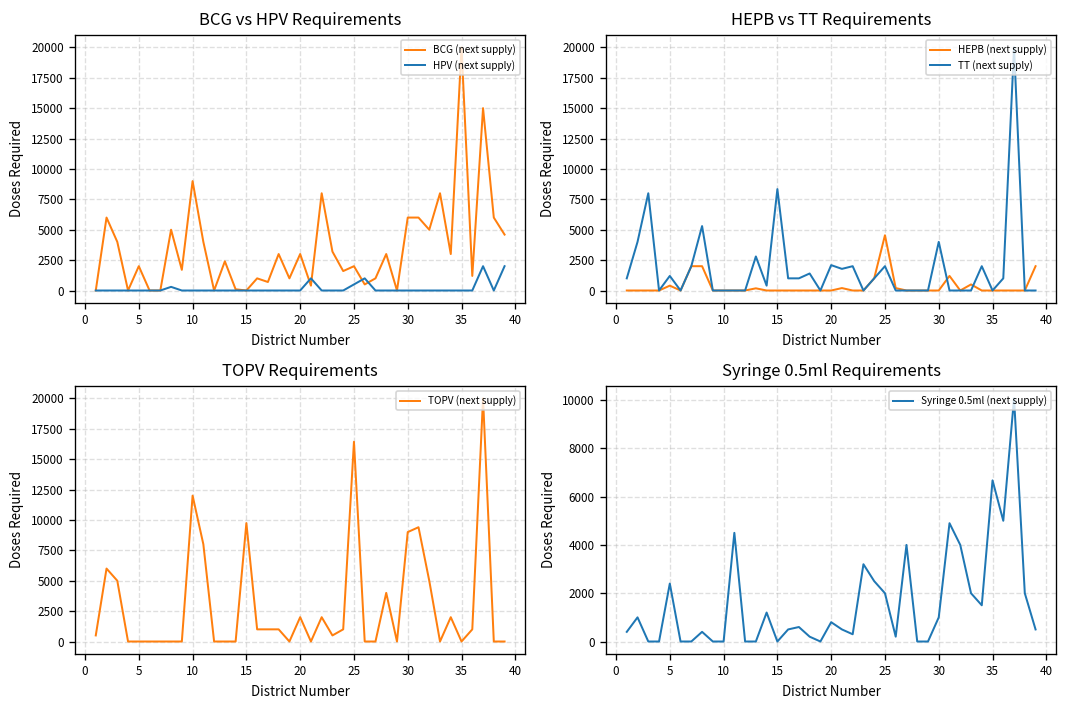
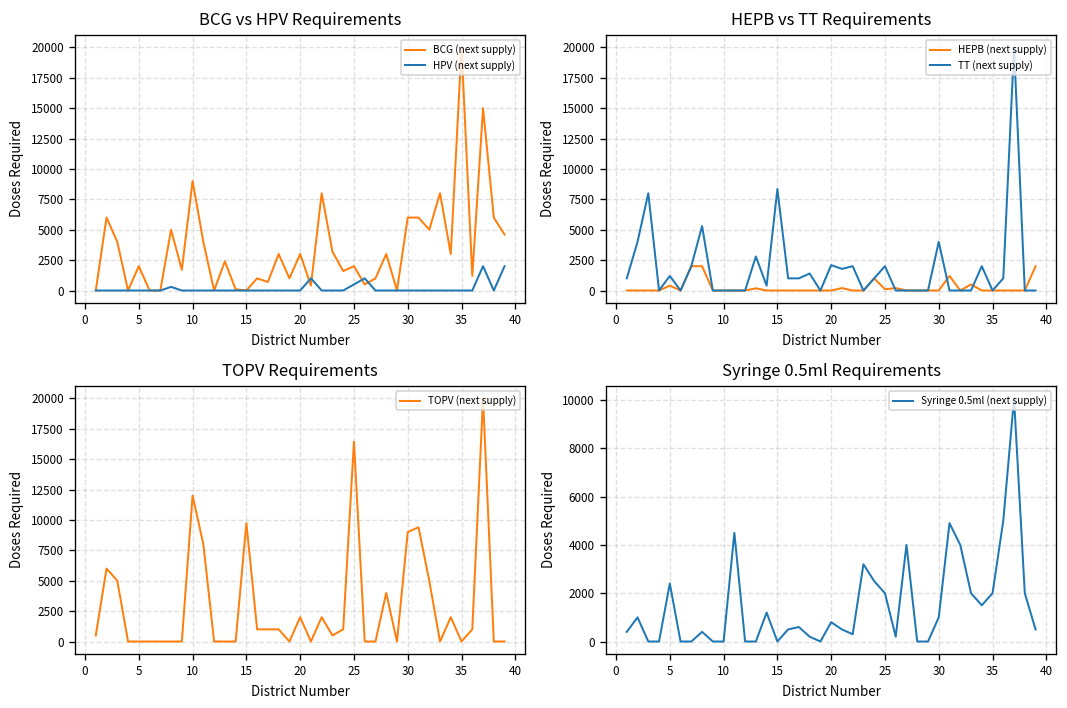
  {
    "BCG vs HPV Requirements": {
      "BCG (next supply)": {
        "5": 2000,
        "10": 9000,
        "20": 3000,
        "25": 2000,
        "30": 6000
      },
      "HPV (next supply)": {
        "5": 0,
        "10": 0,
        "20": 0,
        "25": 500,
        "30": 0,
        "35": 0
      }
    },
    "HEPB vs TT Requirements": {
      "HEPB (next supply)": {
        "5": 400,
        "15": 0,
        "20": 0,
-       "25": 4500,
+       "25": 100,
        "30": 0
      },
      "TT (next supply)": {
        "5": 1200,
        "15": 8300,
        "20": 2100,
        "25": 2000,
        "30": 4000
      }
    },
    "TOPV Requirements": {
      "5": 0,
      "10": 12000,
      "15": 9700,
      "20": 2000,
      "25": 16400,
      "30": 9000,
      "35": 0
    },
    "Syringe 0.5ml Requirements": {
      "5": 2400,
      "10": 0,
      "15": 0,
      "20": 800,
      "25": 2000,
      "30": 1000,
-     "35": 6700
+     "35": 2000
    }
  }
